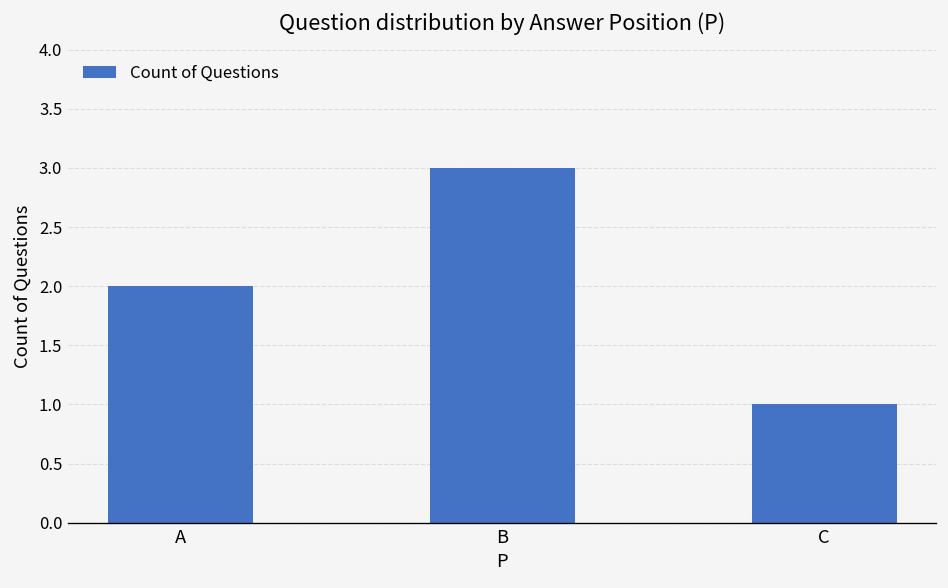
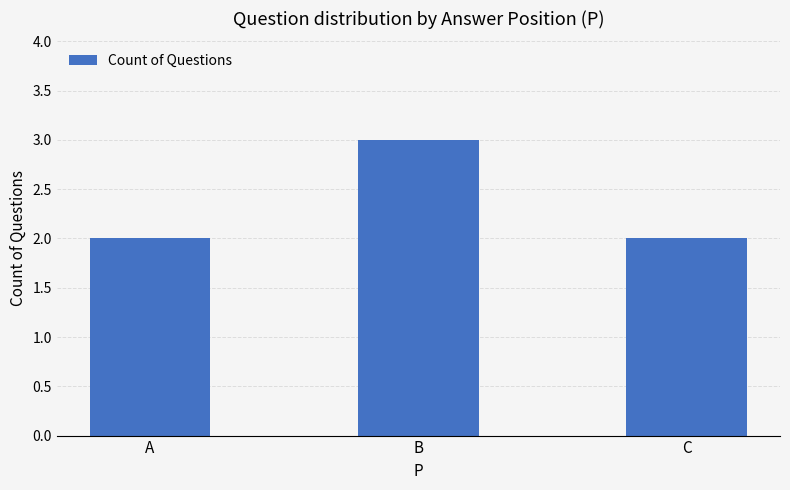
  {
    "A": 2,
    "B": 3,
-   "C": 1
+   "C": 2
  }
